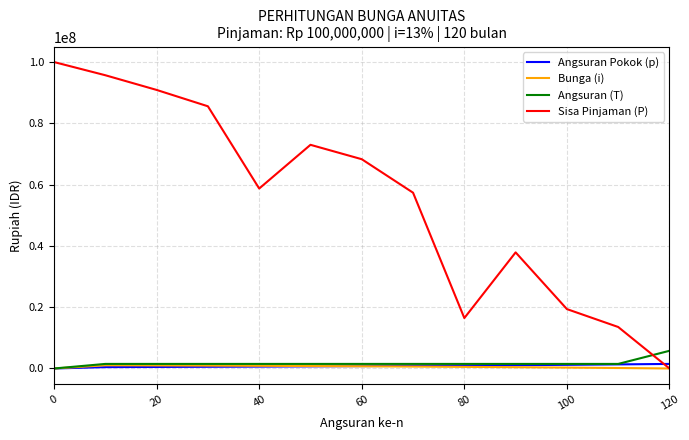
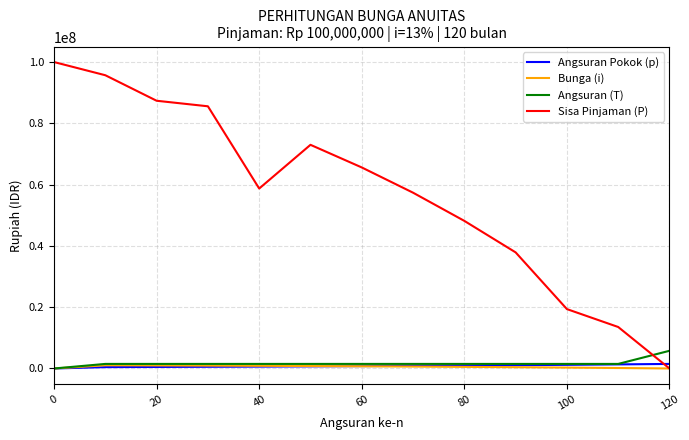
  {
    "Angsuran Pokok (p)": {
      "120": 1000000
    },
    "Bunga (i)": {
      "100": 0
    },
    "Angsuran (T)": {
      "120": 6000000
    },
    "Sisa Pinjaman (P)": {
      "0": 100000000,
-     "20": 91000000,
+     "20": 87000000,
      "40": 59000000,
-     "60": 68000000,
-     "80": 16000000,
+     "60": 66000000,
+     "80": 48000000,
      "100": 19000000
    }
  }
